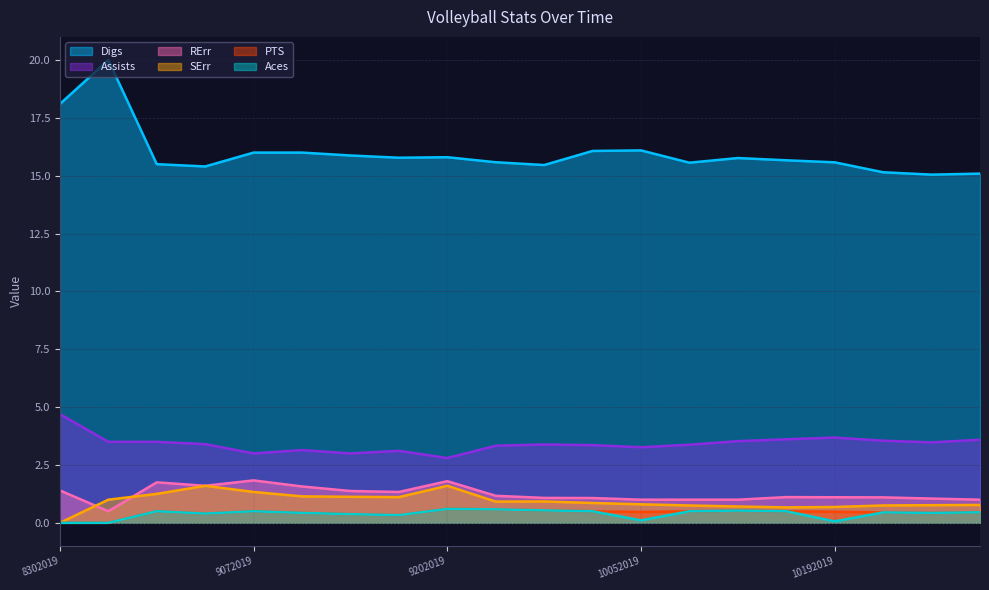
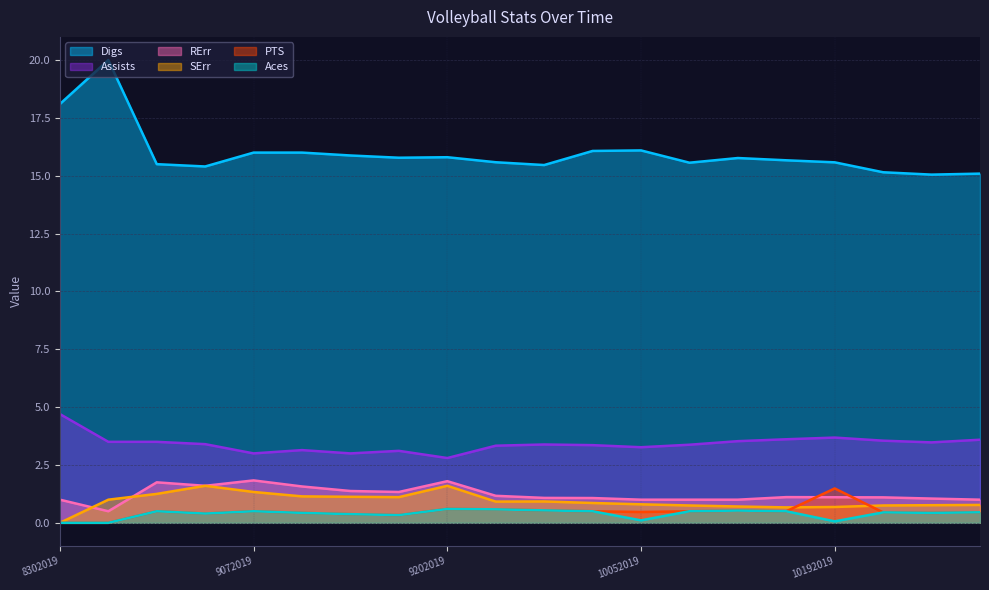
  {
    "Assists": {
      "8302019": 4.7,
      "9072019": 3.0,
      "9202019": 2.8,
      "10052019": 3.3,
      "10192019": 3.7
    },
    "RErr": {
-     "8302019": 1.4,
+     "8302019": 1.0,
      "9072019": 1.8,
      "9202019": 1.8,
      "10052019": 1.0,
      "10192019": 1.1
    },
    "SErr": {
      "9072019": 1.3,
      "9202019": 1.6,
      "10052019": 0.8,
      "10192019": 0.7
    },
    "PTS": {
      "10052019": 0.5,
-     "10192019": 0.5
+     "10192019": 1.5
    }
  }
